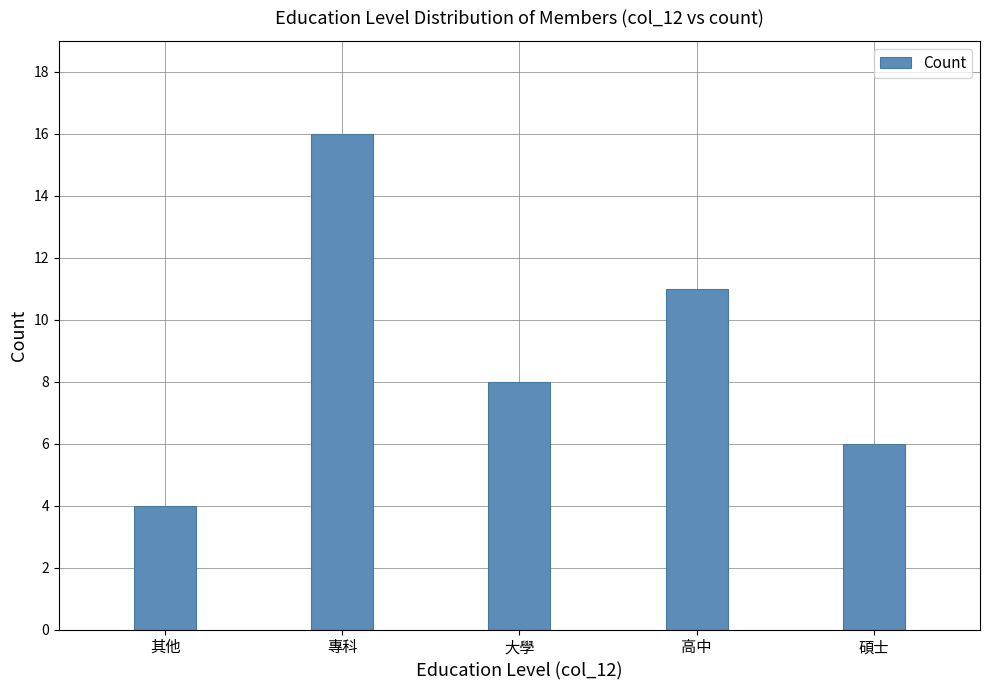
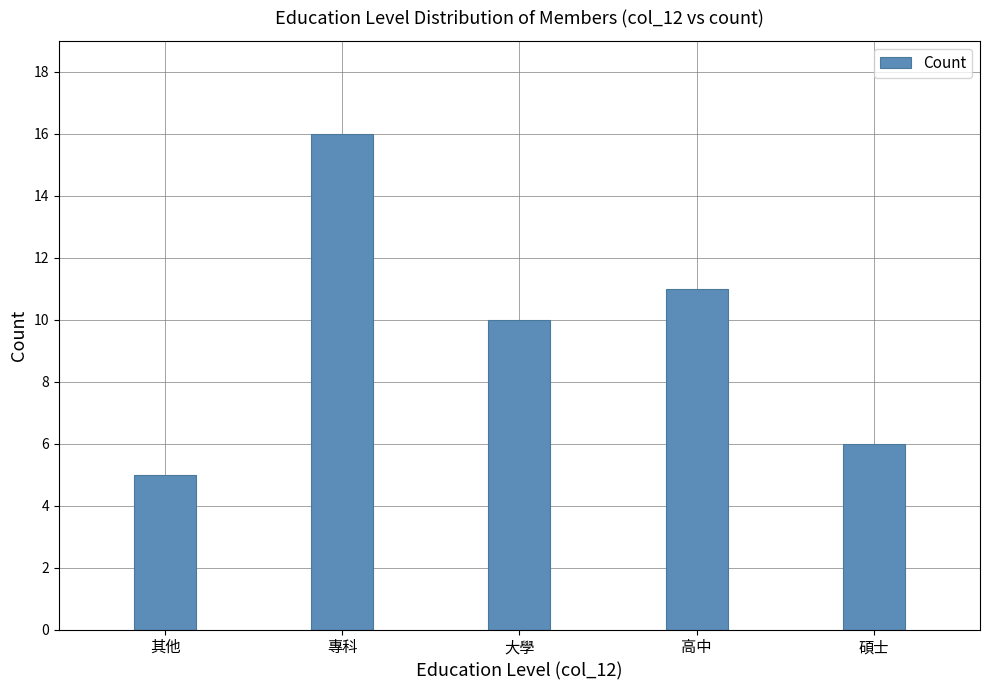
  {
-   "其他": 4,
+   "其他": 5,
    "專科": 16,
-   "大學": 8,
+   "大學": 10,
    "高中": 11,
    "碩士": 6
  }
